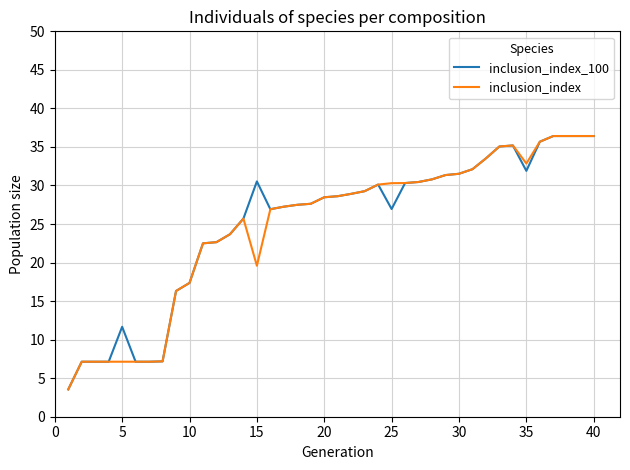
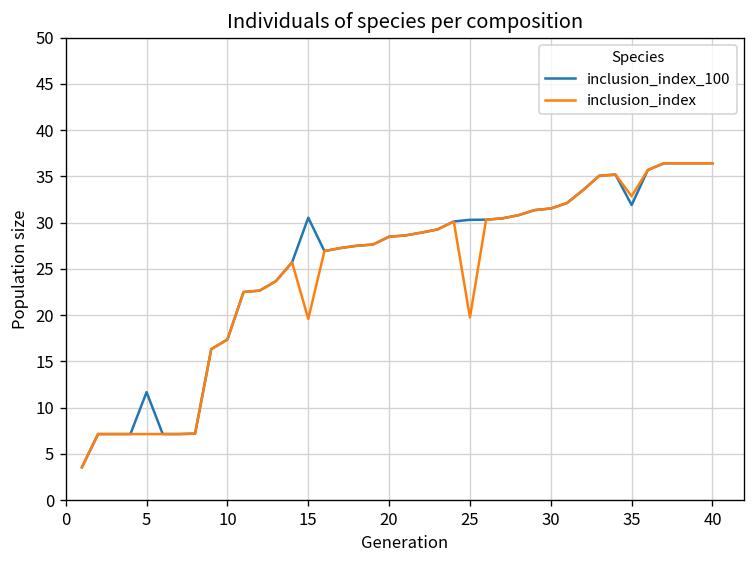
  {
    "inclusion_index_100": {
      "5": 12,
      "15": 31,
-     "25": 27,
+     "25": 30,
      "35": 32
    },
    "inclusion_index": {
      "5": 7,
      "15": 20,
-     "25": 30,
+     "25": 20,
      "35": 33
    }
  }
